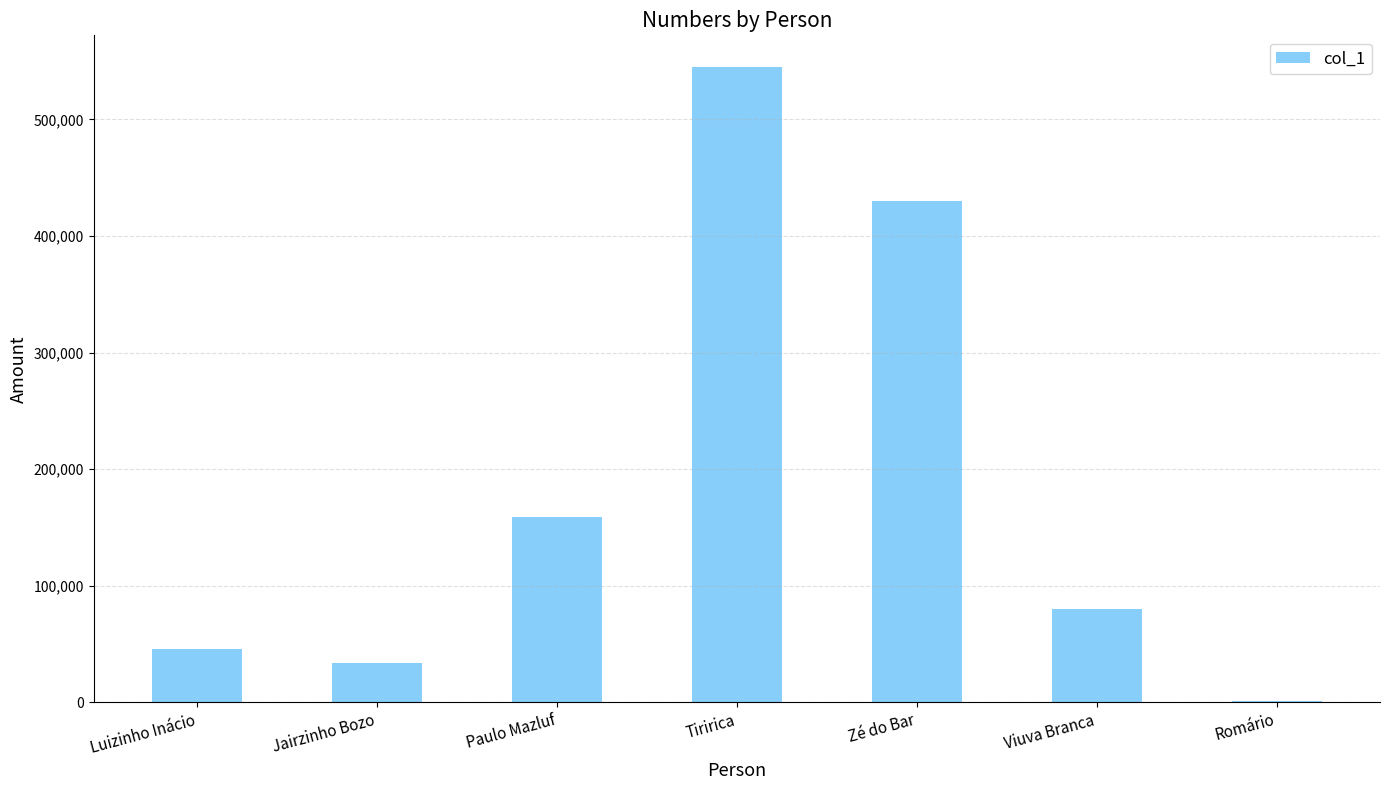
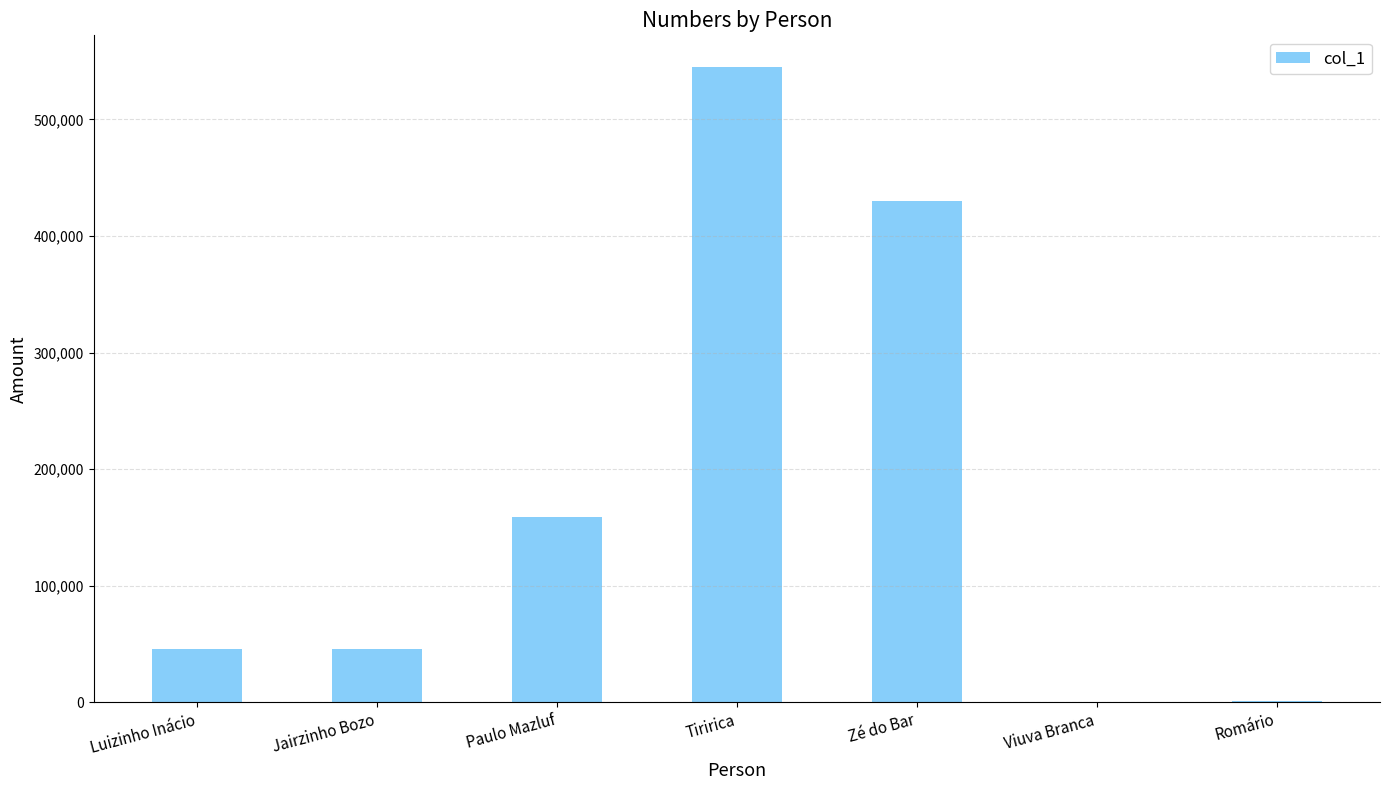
  {
    "Luizinho Inácio": "46,000",
-   "Jairzinho Bozo": "34,000",
+   "Jairzinho Bozo": "45,000",
    "Paulo Mazluf": "159,000",
    "Tiririca": "545,000",
    "Zé do Bar": "430,000",
-   "Viuva Branca": "80,000"
+   "Viuva Branca": "0"
  }
